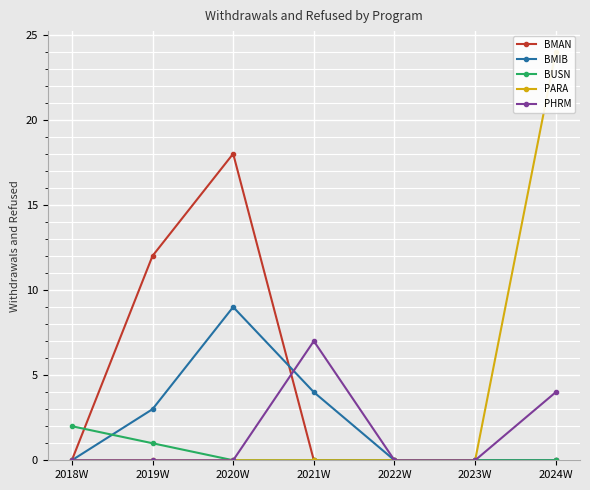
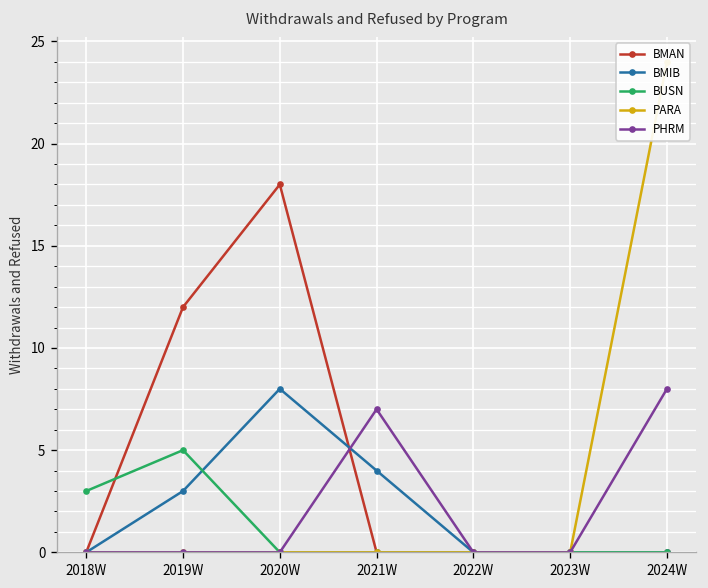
  {
    "BMAN": {
      "2019W": 12,
      "2020W": 18
    },
    "BMIB": {
      "2019W": 3,
-     "2020W": 9,
+     "2020W": 8,
      "2021W": 4
    },
    "BUSN": {
-     "2018W": 2,
-     "2019W": 1
+     "2018W": 3,
+     "2019W": 5
    },
    "PHRM": {
      "2021W": 7,
-     "2024W": 4
+     "2024W": 8
    }
  }
